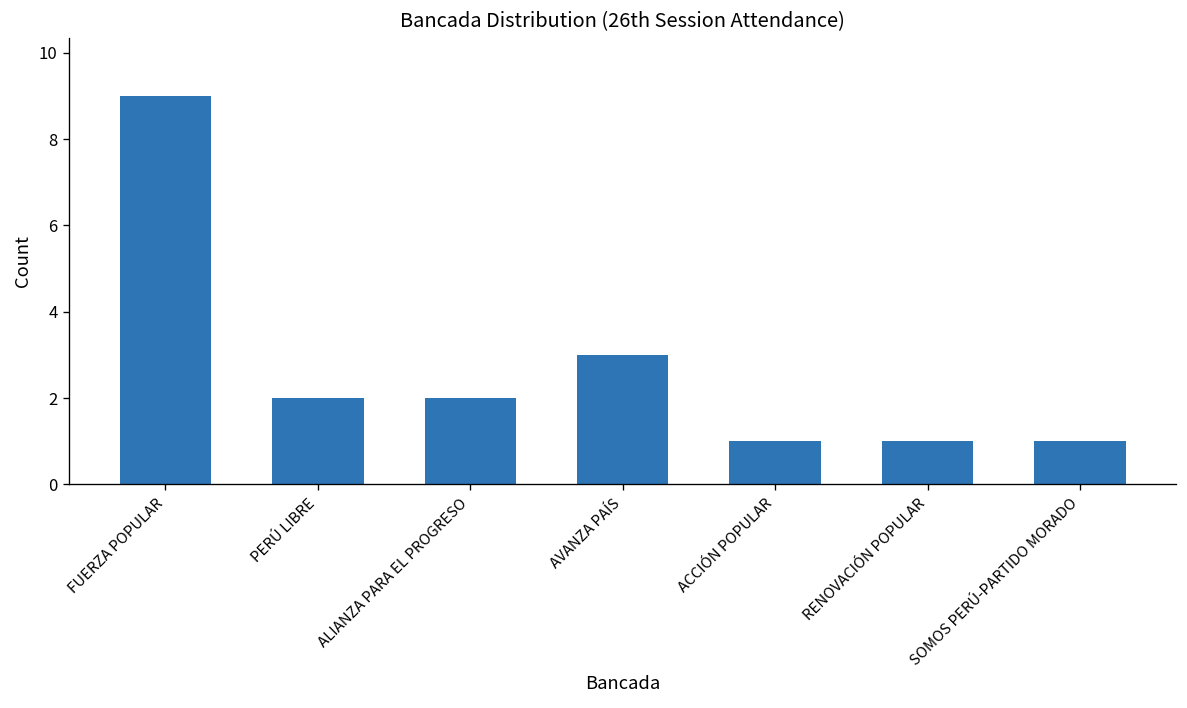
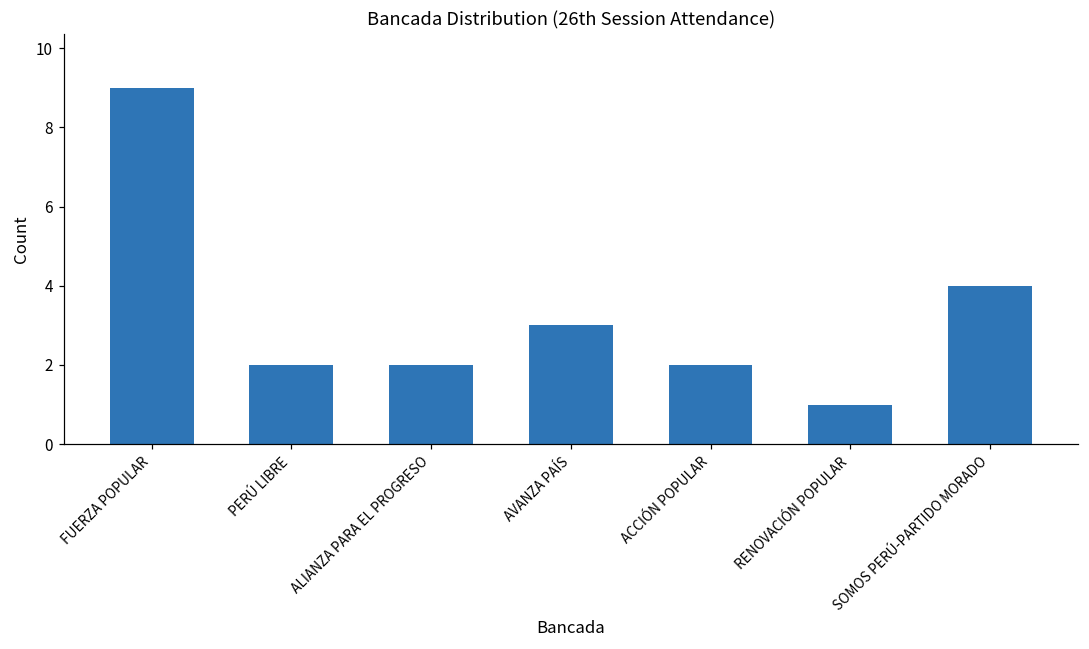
  {
    "FUERZA POPULAR": 9,
    "PERÚ LIBRE": 2,
    "ALIANZA PARA EL PROGRESO": 2,
    "AVANZA PAÍS": 3,
-   "ACCIÓN POPULAR": 1,
+   "ACCIÓN POPULAR": 2,
    "RENOVACIÓN POPULAR": 1,
-   "SOMOS PERÚ-PARTIDO MORADO": 1
+   "SOMOS PERÚ-PARTIDO MORADO": 4
  }
